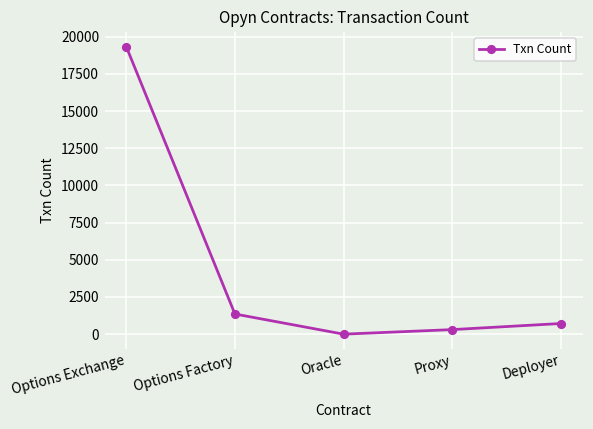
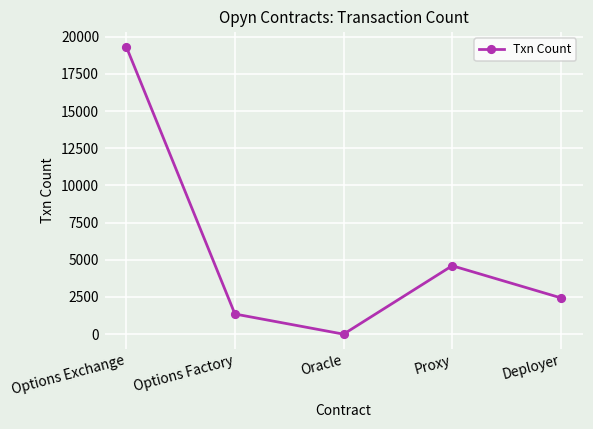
  {
    "Options Exchange": 19300,
    "Options Factory": 1400,
    "Oracle": 0,
-   "Proxy": 300,
-   "Deployer": 700
+   "Proxy": 4600,
+   "Deployer": 2400
  }
